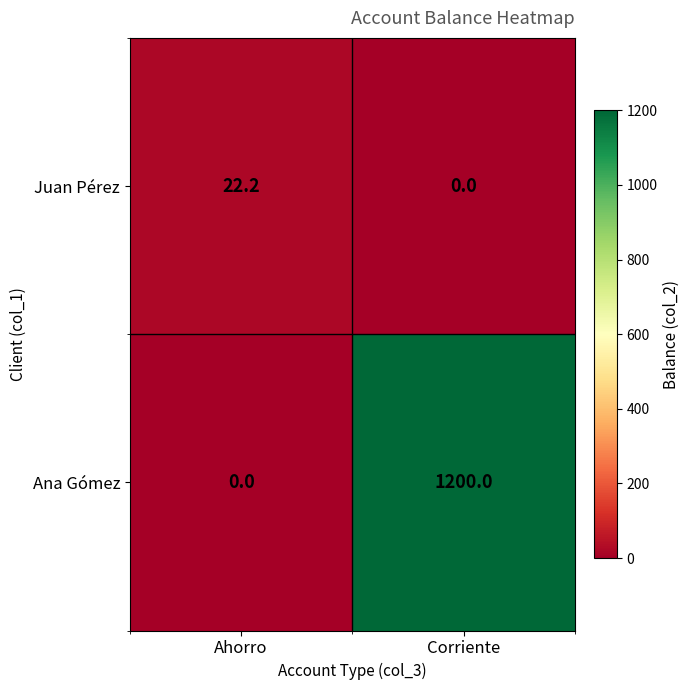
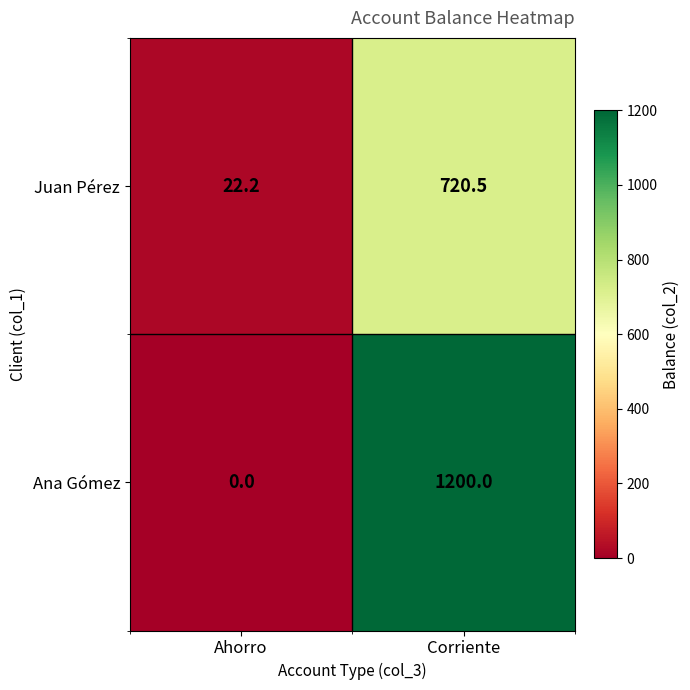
  {
    "Juan Pérez": {
      "Ahorro": 22.2,
-     "Corriente": 0.0
+     "Corriente": 720.5
    },
    "Ana Gómez": {
      "Ahorro": 0.0,
      "Corriente": 1200.0
    }
  }
